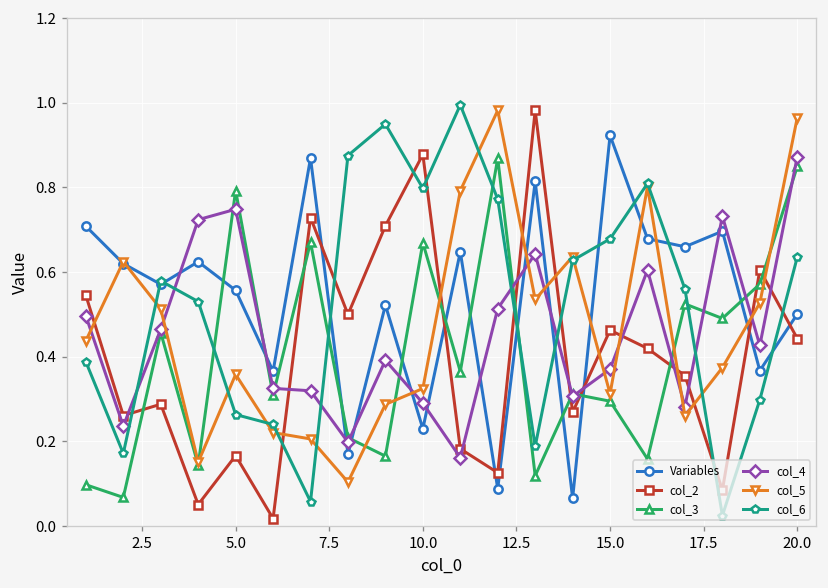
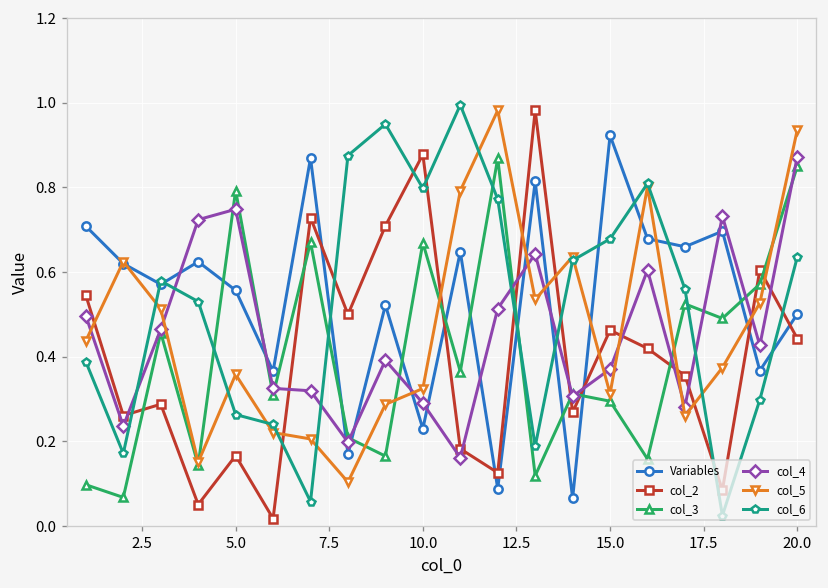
  {
    "Variables": {
      "5.0": 0.56,
      "10.0": 0.23,
      "15.0": 0.92,
      "20.0": 0.50
    },
    "col_2": {
      "5.0": 0.17,
      "10.0": 0.88,
      "15.0": 0.46,
      "20.0": 0.44
    },
    "col_4": {
      "5.0": 0.75,
      "10.0": 0.29,
      "15.0": 0.37,
      "20.0": 0.87
    },
    "col_5": {
      "5.0": 0.36,
      "10.0": 0.32,
      "15.0": 0.31,
-     "20.0": 0.96
+     "20.0": 0.94
    }
  }
